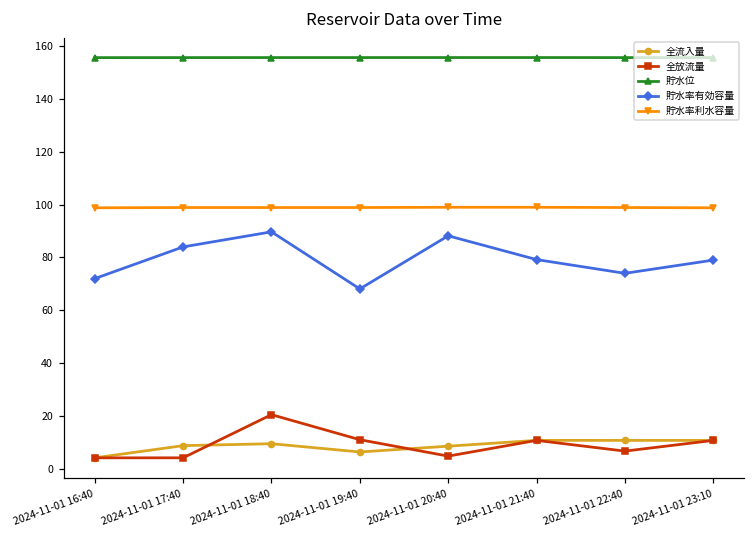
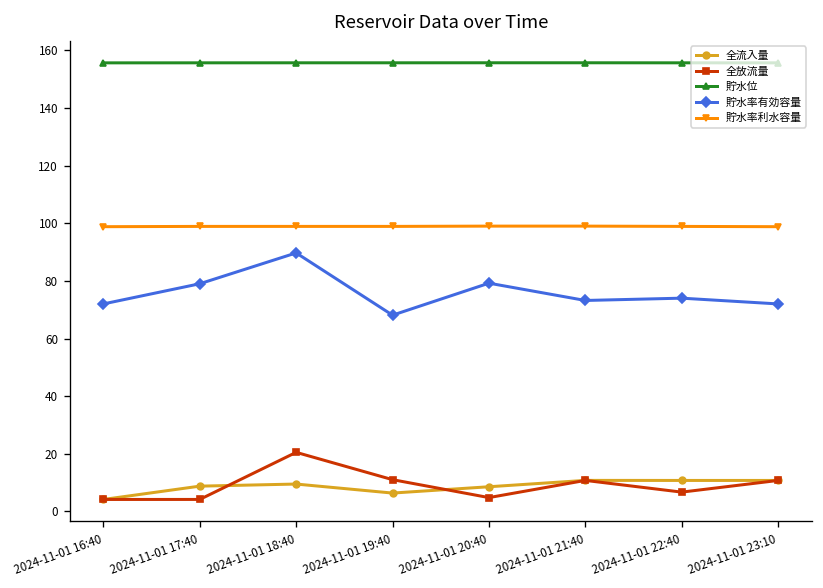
  {
    "全放流量": {
      "2024-11-01 17:40": 4,
      "2024-11-01 18:40": 21,
      "2024-11-01 19:40": 11,
      "2024-11-01 20:40": 5,
      "2024-11-01 22:40": 7
    },
    "貯水位": {
      "2024-11-01 16:40": 156,
      "2024-11-01 17:40": 156,
      "2024-11-01 18:40": 156,
      "2024-11-01 19:40": 156,
      "2024-11-01 20:40": 156,
      "2024-11-01 21:40": 156,
      "2024-11-01 22:40": 156
    },
    "貯水率有効容量": {
      "2024-11-01 16:40": 72,
-     "2024-11-01 17:40": 84,
+     "2024-11-01 17:40": 79,
      "2024-11-01 18:40": 90,
      "2024-11-01 19:40": 68,
-     "2024-11-01 20:40": 88,
-     "2024-11-01 21:40": 79,
+     "2024-11-01 20:40": 79,
+     "2024-11-01 21:40": 73,
      "2024-11-01 22:40": 74,
-     "2024-11-01 23:10": 79
+     "2024-11-01 23:10": 72
    }
  }
